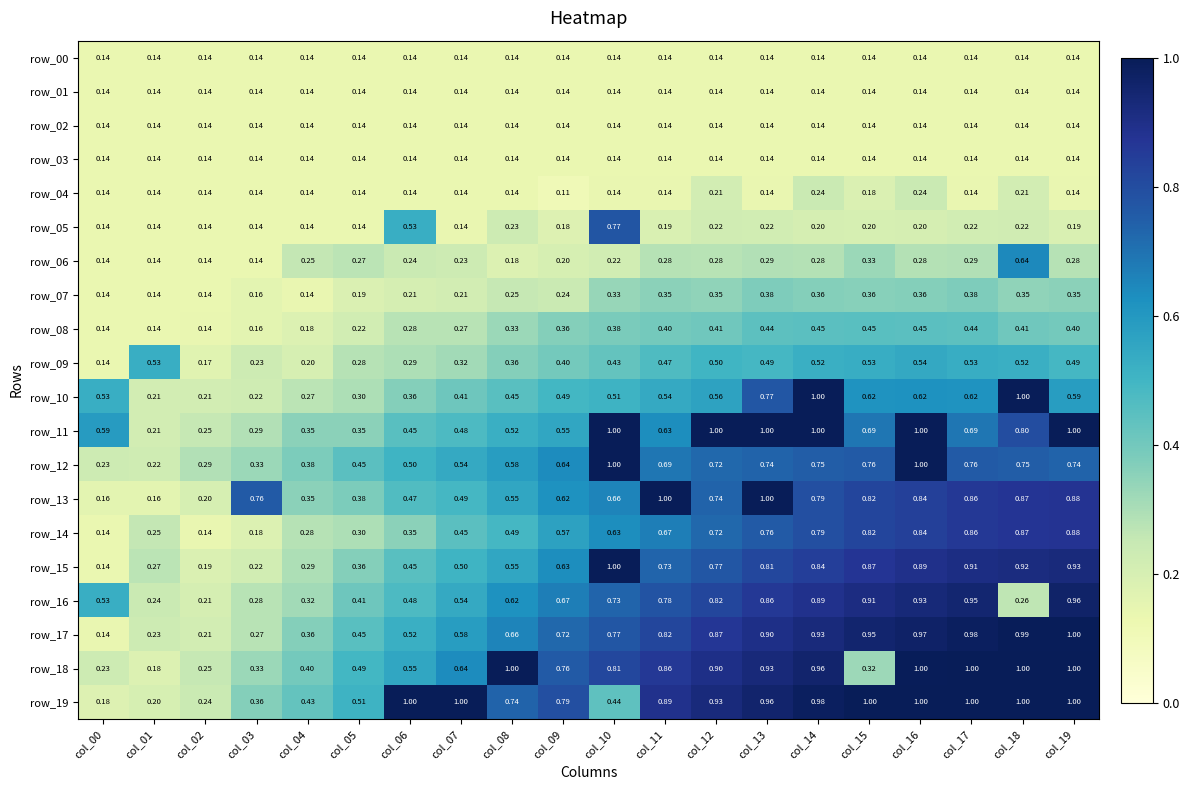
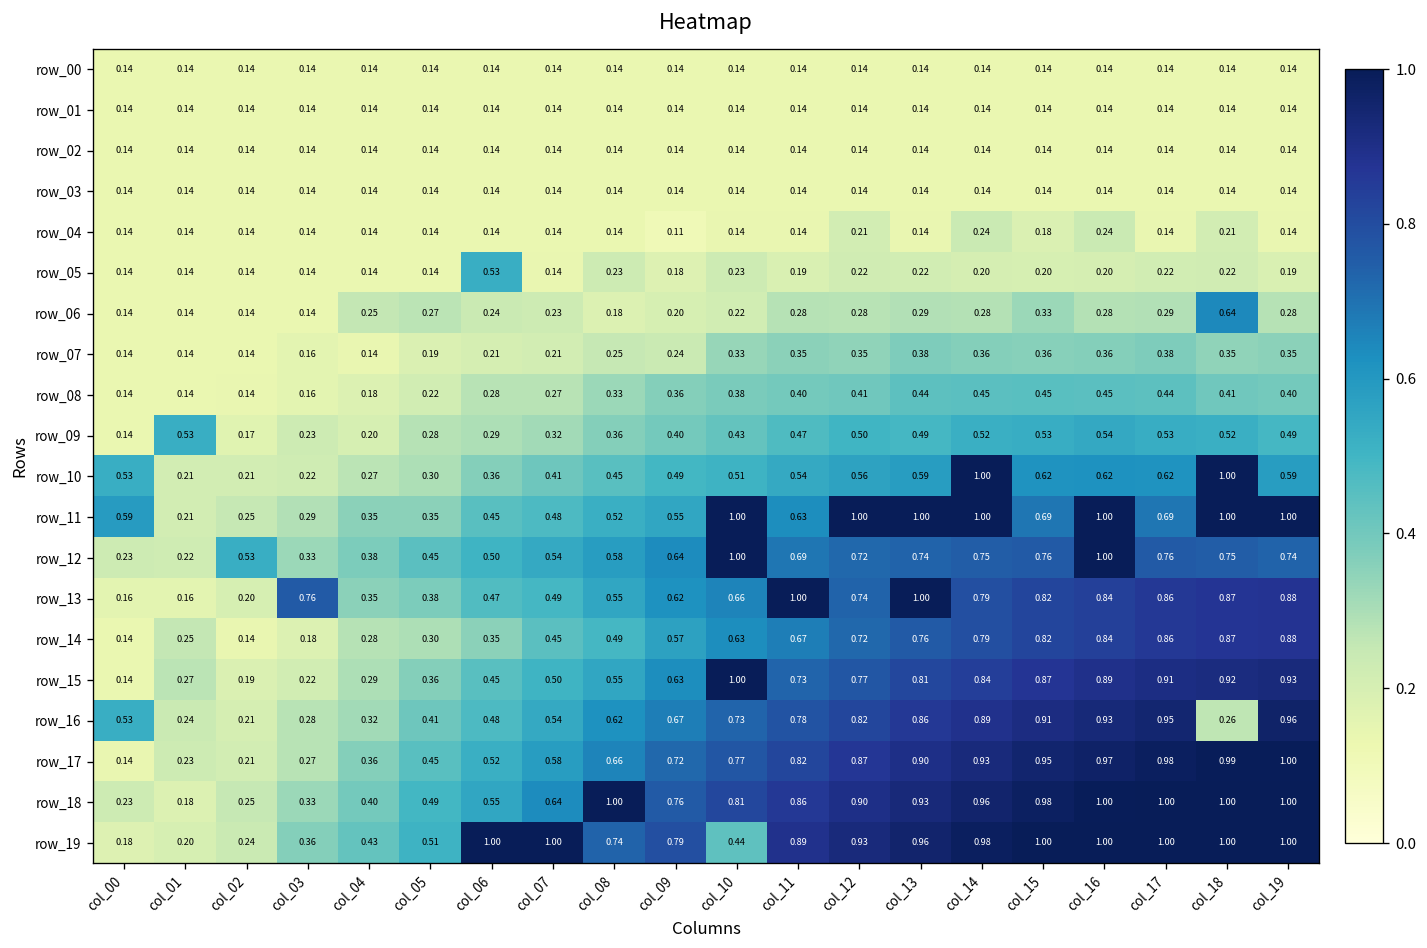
  {
    "row_05": {
      "col_00": 0.14,
      "col_01": 0.14,
      "col_02": 0.14,
      "col_03": 0.14,
      "col_04": 0.14,
      "col_05": 0.14,
      "col_06": 0.53,
      "col_07": 0.14,
      "col_08": 0.23,
      "col_09": 0.18,
-     "col_10": 0.77,
+     "col_10": 0.23,
      "col_11": 0.19,
      "col_12": 0.22,
      "col_13": 0.22,
      "col_14": 0.20,
      "col_15": 0.20,
      "col_16": 0.20,
      "col_17": 0.22,
      "col_18": 0.22,
      "col_19": 0.19
    },
    "row_10": {
      "col_00": 0.53,
      "col_01": 0.21,
      "col_02": 0.21,
      "col_03": 0.22,
      "col_04": 0.27,
      "col_05": 0.30,
      "col_06": 0.36,
      "col_07": 0.41,
      "col_08": 0.45,
      "col_09": 0.49,
      "col_10": 0.51,
      "col_11": 0.54,
      "col_12": 0.56,
-     "col_13": 0.77,
+     "col_13": 0.59,
      "col_14": 1.00,
      "col_15": 0.62,
      "col_16": 0.62,
      "col_17": 0.62,
      "col_18": 1.00,
      "col_19": 0.59
    },
    "row_11": {
      "col_00": 0.59,
      "col_01": 0.21,
      "col_02": 0.25,
      "col_03": 0.29,
      "col_04": 0.35,
      "col_05": 0.35,
      "col_06": 0.45,
      "col_07": 0.48,
      "col_08": 0.52,
      "col_09": 0.55,
      "col_10": 1.00,
      "col_11": 0.63,
      "col_12": 1.00,
      "col_13": 1.00,
      "col_14": 1.00,
      "col_15": 0.69,
      "col_16": 1.00,
      "col_17": 0.69,
-     "col_18": 0.80,
+     "col_18": 1.00,
      "col_19": 1.00
    },
    "row_12": {
      "col_00": 0.23,
      "col_01": 0.22,
-     "col_02": 0.29,
+     "col_02": 0.53,
      "col_03": 0.33,
      "col_04": 0.38,
      "col_05": 0.45,
      "col_06": 0.50,
      "col_07": 0.54,
      "col_08": 0.58,
      "col_09": 0.64,
      "col_10": 1.00,
      "col_11": 0.69,
      "col_12": 0.72,
      "col_13": 0.74,
      "col_14": 0.75,
      "col_15": 0.76,
      "col_16": 1.00,
      "col_17": 0.76,
      "col_18": 0.75,
      "col_19": 0.74
    },
    "row_18": {
      "col_00": 0.23,
      "col_01": 0.18,
      "col_02": 0.25,
      "col_03": 0.33,
      "col_04": 0.40,
      "col_05": 0.49,
      "col_06": 0.55,
      "col_07": 0.64,
      "col_08": 1.00,
      "col_09": 0.76,
      "col_10": 0.81,
      "col_11": 0.86,
      "col_12": 0.90,
      "col_13": 0.93,
      "col_14": 0.96,
-     "col_15": 0.32,
+     "col_15": 0.98,
      "col_16": 1.00,
      "col_17": 1.00,
      "col_18": 1.00,
      "col_19": 1.00
    }
  }
